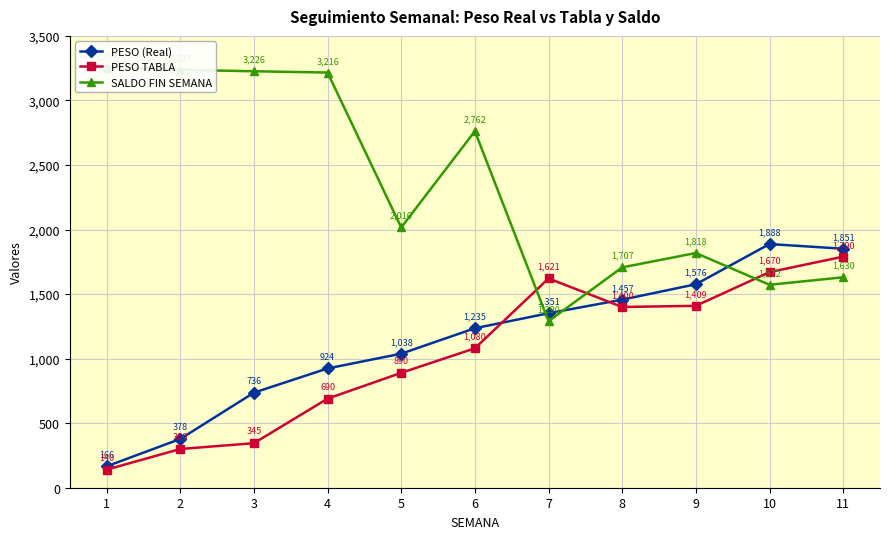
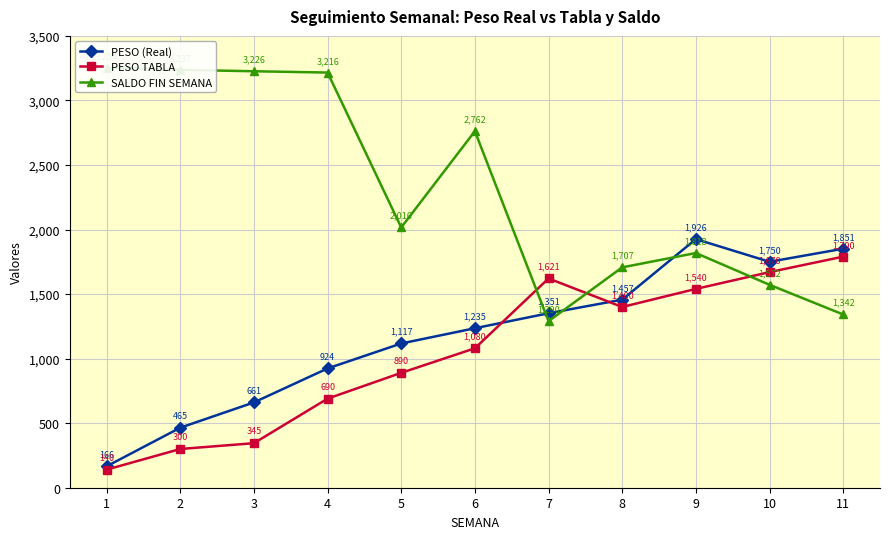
  {
    "PESO (Real)": {
-     "2": "378",
-     "3": "736",
+     "2": "465",
+     "3": "661",
      "4": "924",
-     "5": "1,038",
+     "5": "1,117",
      "6": "1,235",
      "7": "1,351",
-     "9": "1,576",
-     "10": "1,888",
+     "9": "1,926",
+     "10": "1,750",
      "11": "1,851"
    },
    "PESO TABLA": {
      "3": "345",
      "4": "690",
      "5": "890",
      "6": "1,080",
      "7": "1,621",
-     "9": "1,409",
+     "9": "1,540",
      "10": "1,670"
    },
    "SALDO FIN SEMANA": {
      "3": "3,226",
      "4": "3,216",
      "5": "2,016",
      "6": "2,762",
      "8": "1,707",
      "9": "1,818",
-     "11": "1,630"
+     "11": "1,342"
    }
  }
